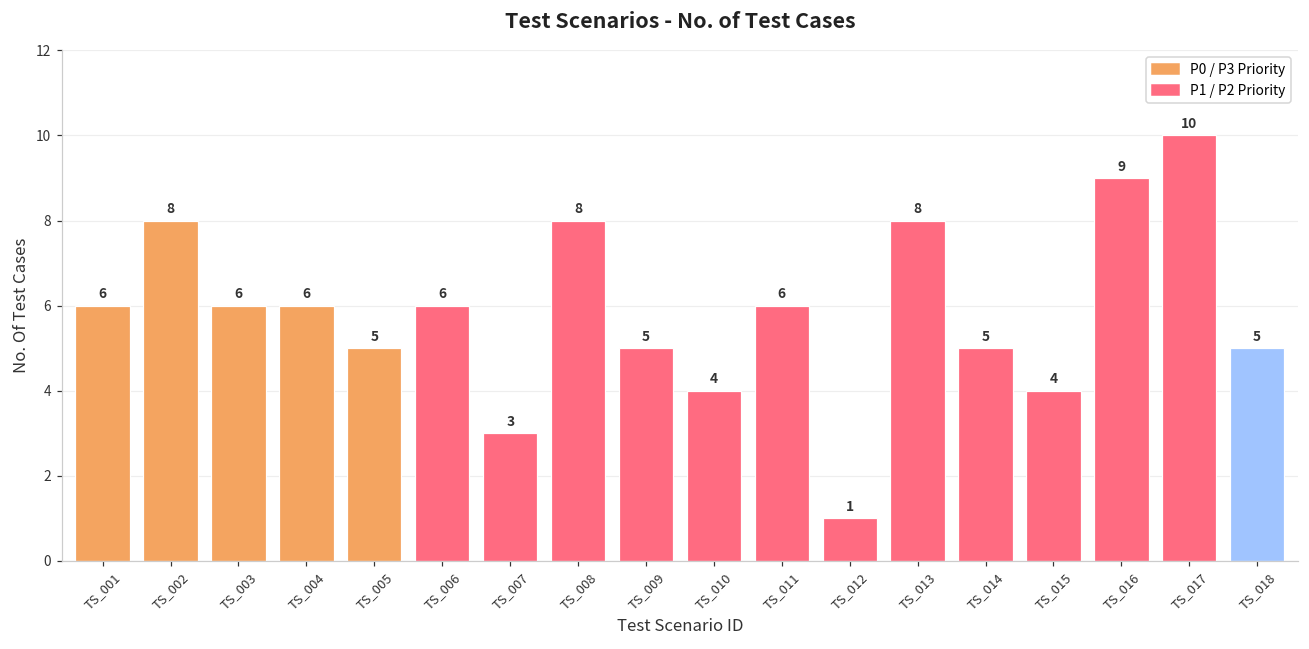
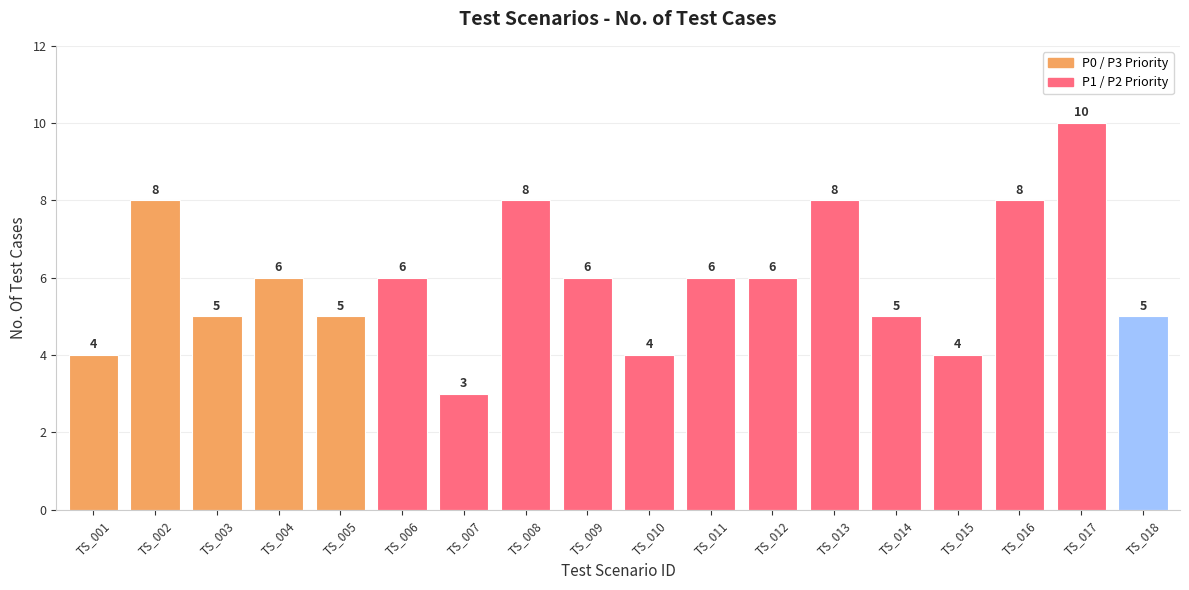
  {
-   "TS_001": 6,
+   "TS_001": 4,
    "TS_002": 8,
-   "TS_003": 6,
+   "TS_003": 5,
    "TS_004": 6,
    "TS_005": 5,
    "TS_006": 6,
    "TS_007": 3,
    "TS_008": 8,
-   "TS_009": 5,
+   "TS_009": 6,
    "TS_010": 4,
    "TS_011": 6,
-   "TS_012": 1,
+   "TS_012": 6,
    "TS_013": 8,
    "TS_014": 5,
    "TS_015": 4,
-   "TS_016": 9,
+   "TS_016": 8,
    "TS_017": 10,
    "TS_018": 5
  }
